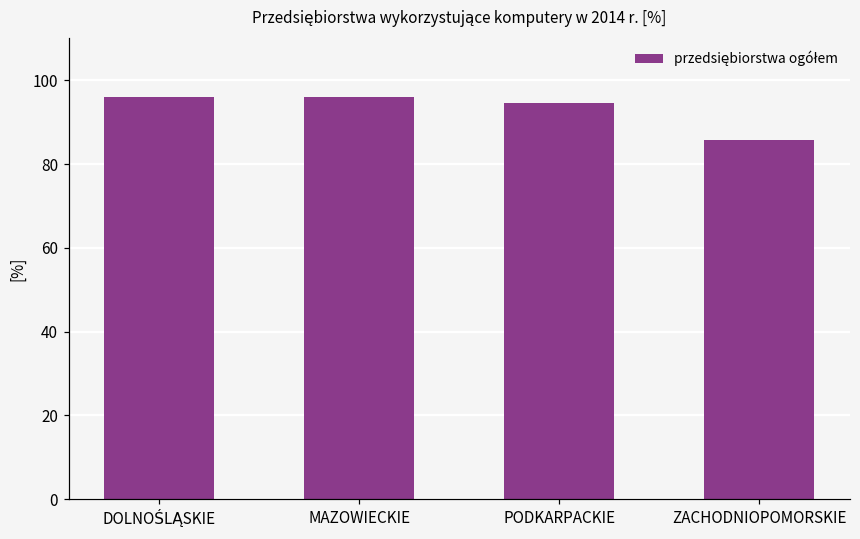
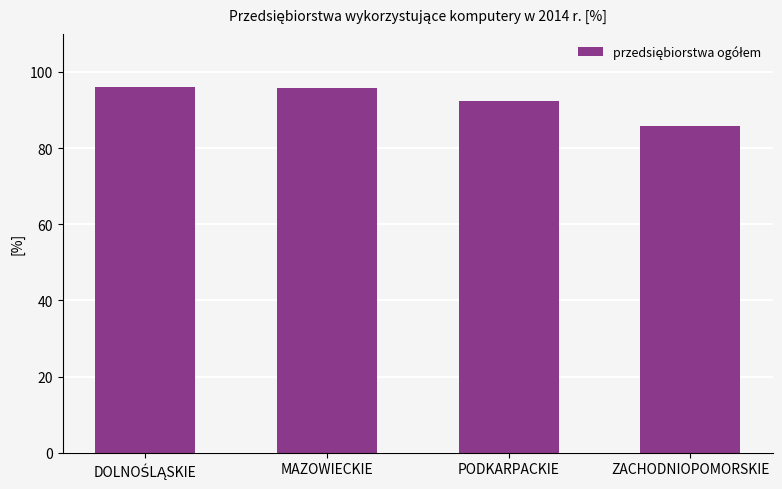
  {
    "DOLNOŚLĄSKIE": 96,
    "MAZOWIECKIE": 96,
-   "PODKARPACKIE": 95,
+   "PODKARPACKIE": 93,
    "ZACHODNIOPOMORSKIE": 86
  }
